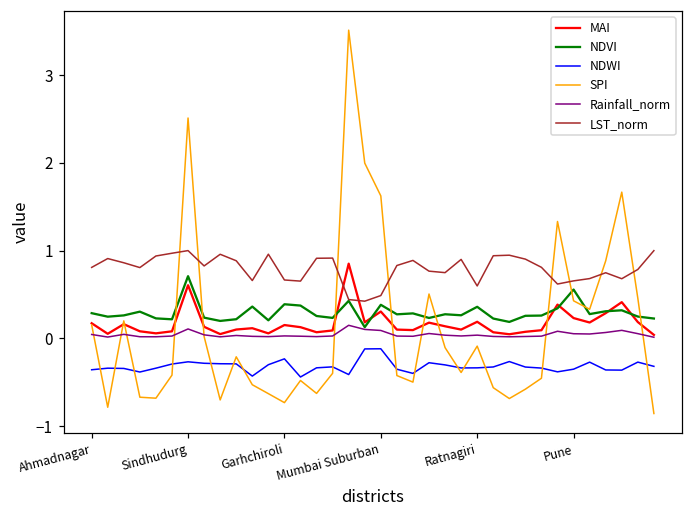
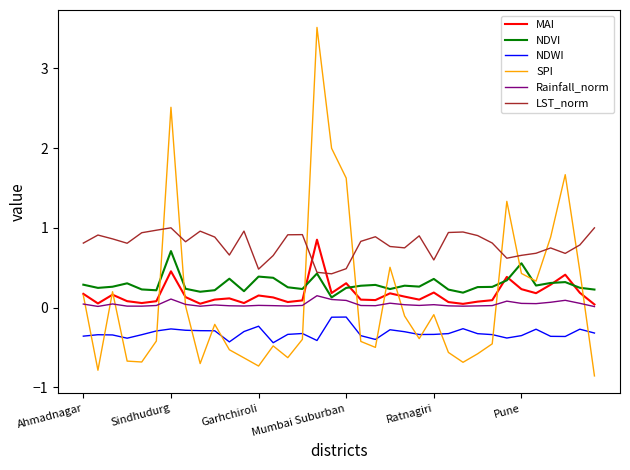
  {
    "MAI": {
-     "Sindhudurg": 0.6,
+     "Sindhudurg": 0.5,
      "Garhchiroli": 0.2,
      "Mumbai Suburban": 0.3,
      "Ratnagiri": 0.2,
      "Pune": 0.2
    },
    "NDVI": {
      "Ahmadnagar": 0.3,
      "Sindhudurg": 0.7,
      "Garhchiroli": 0.4,
-     "Mumbai Suburban": 0.4,
+     "Mumbai Suburban": 0.2,
      "Ratnagiri": 0.4,
      "Pune": 0.6
    },
    "NDWI": {
      "Ahmadnagar": -0.4,
      "Sindhudurg": -0.3,
      "Garhchiroli": -0.2,
      "Mumbai Suburban": -0.1,
      "Ratnagiri": -0.3,
      "Pune": -0.4
    },
    "SPI": {
      "Sindhudurg": 2.5,
      "Garhchiroli": -0.7,
      "Mumbai Suburban": 1.6,
      "Ratnagiri": -0.1,
      "Pune": 0.4
    },
    "Rainfall_norm": {
      "Ahmadnagar": 0.0,
      "Sindhudurg": 0.1,
      "Garhchiroli": 0.0,
      "Mumbai Suburban": 0.1,
      "Ratnagiri": 0.0,
      "Pune": 0.1
    },
    "LST_norm": {
      "Ahmadnagar": 0.8,
      "Sindhudurg": 1.0,
-     "Garhchiroli": 0.7,
+     "Garhchiroli": 0.5,
      "Mumbai Suburban": 0.5,
      "Ratnagiri": 0.6,
      "Pune": 0.7
    }
  }
